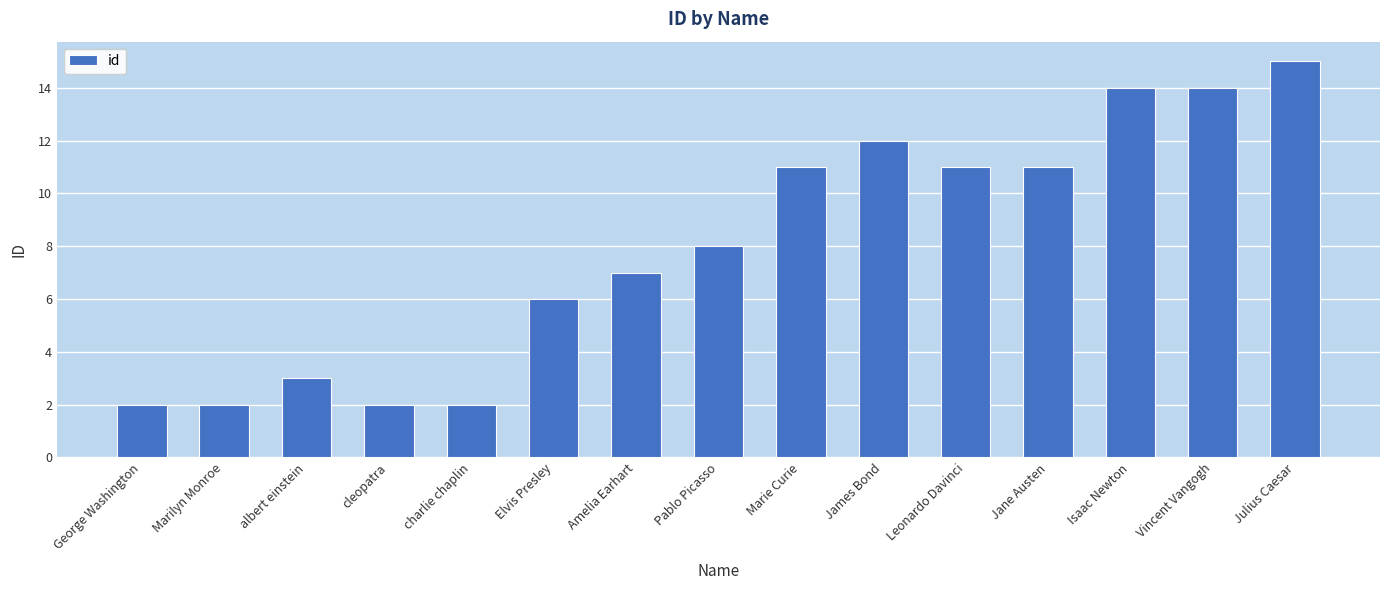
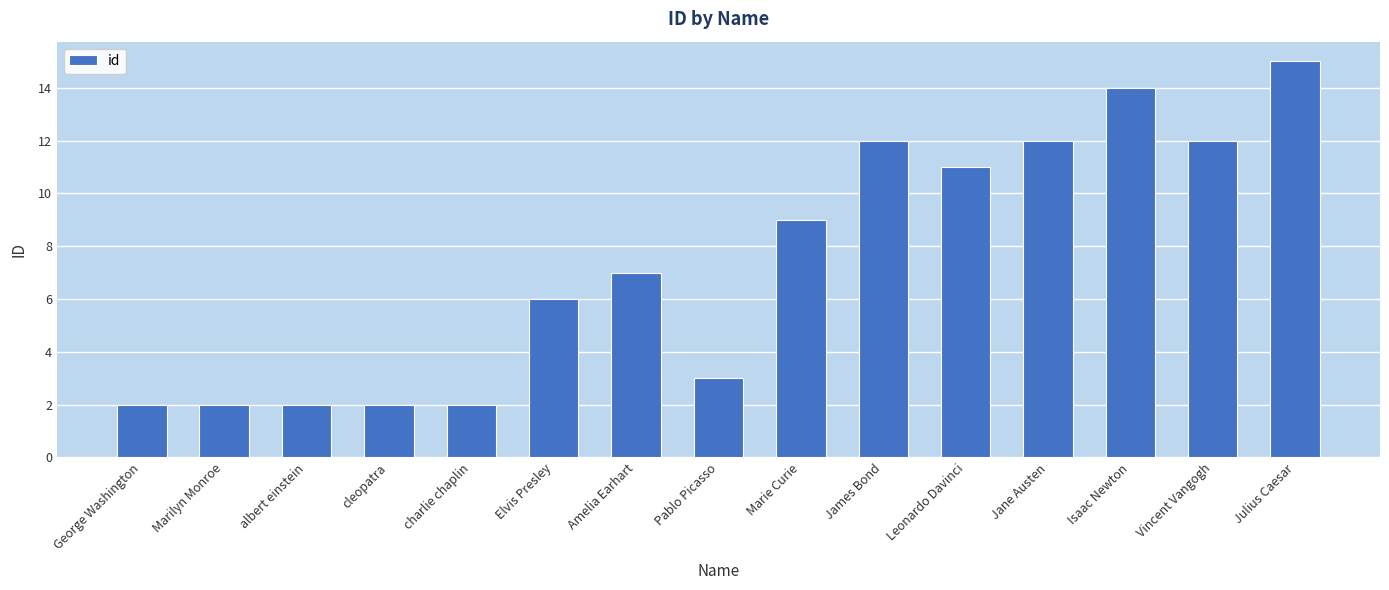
  {
    "George Washington": 2,
    "Marilyn Monroe": 2,
-   "albert einstein": 3,
+   "albert einstein": 2,
    "cleopatra": 2,
    "charlie chaplin": 2,
    "Elvis Presley": 6,
    "Amelia Earhart": 7,
-   "Pablo Picasso": 8,
-   "Marie Curie": 11,
+   "Pablo Picasso": 3,
+   "Marie Curie": 9,
    "James Bond": 12,
    "Leonardo Davinci": 11,
-   "Jane Austen": 11,
+   "Jane Austen": 12,
    "Isaac Newton": 14,
-   "Vincent Vangogh": 14,
+   "Vincent Vangogh": 12,
    "Julius Caesar": 15
  }
